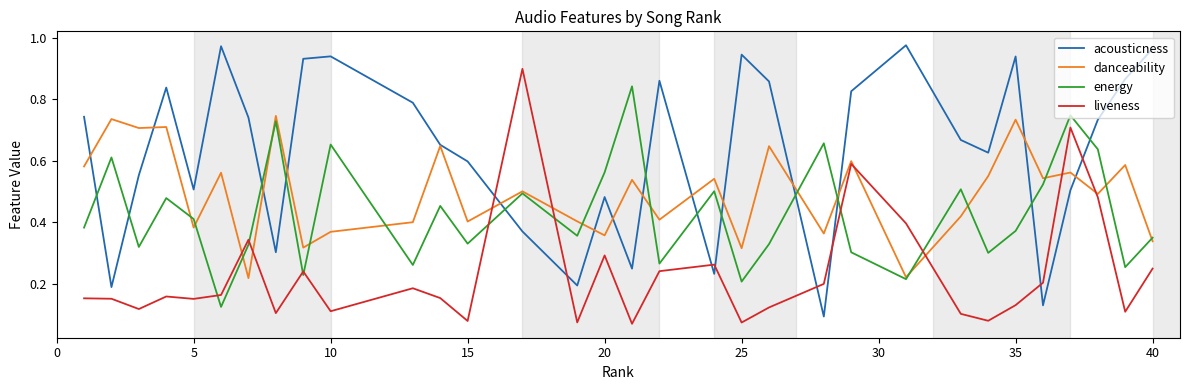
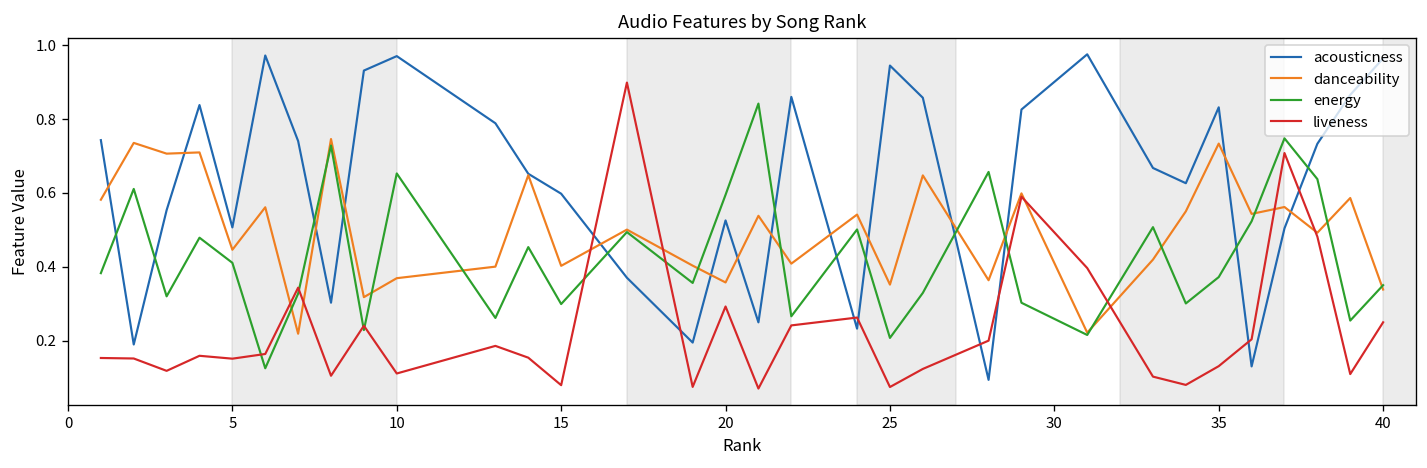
  {
    "acousticness": {
      "5": 0.51,
-     "10": 0.94,
+     "10": 0.97,
      "15": 0.60,
-     "20": 0.48,
+     "20": 0.53,
      "25": 0.94,
-     "35": 0.94
+     "35": 0.83
    },
    "danceability": {
-     "5": 0.38,
+     "5": 0.45,
      "10": 0.37,
      "15": 0.40,
      "20": 0.36,
-     "25": 0.32,
+     "25": 0.35,
      "35": 0.73,
      "40": 0.34
    },
    "energy": {
      "5": 0.41,
      "10": 0.65,
-     "15": 0.33,
-     "20": 0.56,
+     "15": 0.30,
+     "20": 0.59,
      "25": 0.21,
      "35": 0.37,
      "40": 0.35
    },
    "liveness": {
      "5": 0.15,
      "10": 0.11,
      "15": 0.08,
      "20": 0.29,
      "25": 0.08,
      "35": 0.13,
      "40": 0.25
    }
  }
